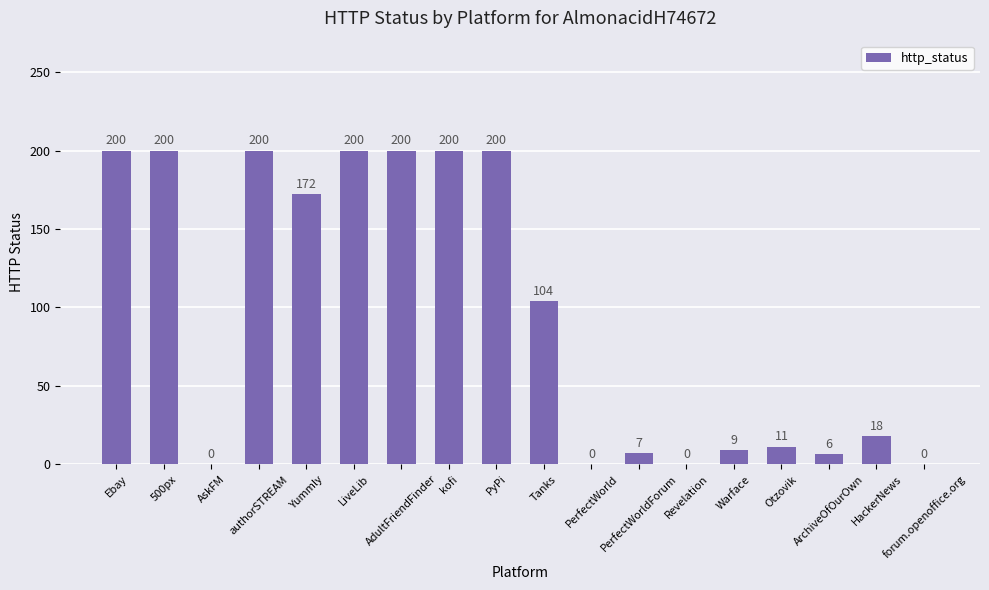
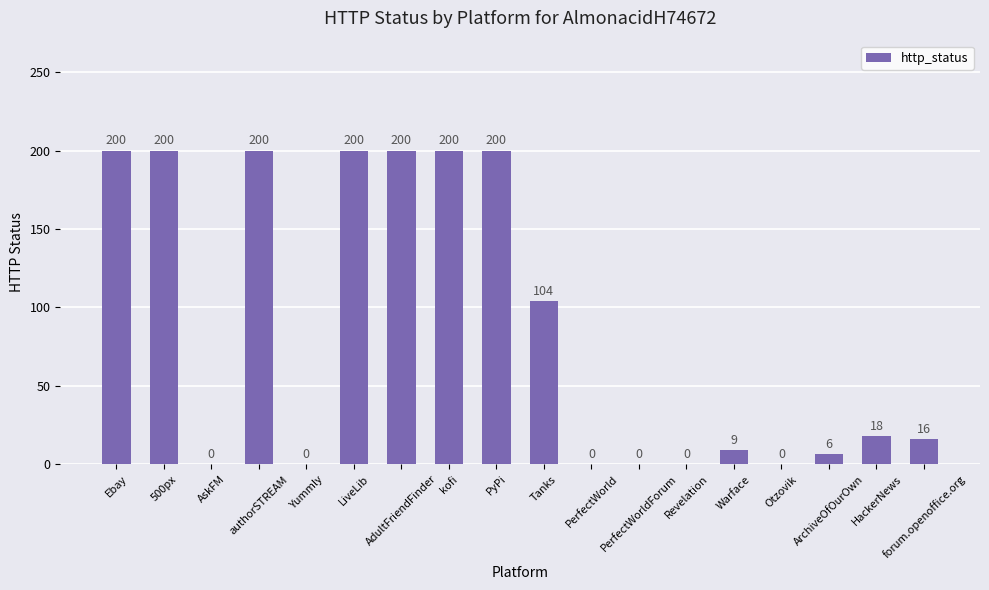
  {
    "Ebay": 200,
    "500px": 200,
    "AskFM": 0,
    "authorSTREAM": 200,
-   "Yummly": 172,
+   "Yummly": 0,
    "LiveLib": 200,
    "AdultFriendFinder": 200,
    "kofi": 200,
    "PyPi": 200,
    "Tanks": 104,
    "PerfectWorld": 0,
-   "PerfectWorldForum": 7,
+   "PerfectWorldForum": 0,
    "Revelation": 0,
    "Warface": 9,
-   "Otzovik": 11,
+   "Otzovik": 0,
    "HackerNews": 18,
-   "forum.openoffice.org": 0
+   "forum.openoffice.org": 16
  }
